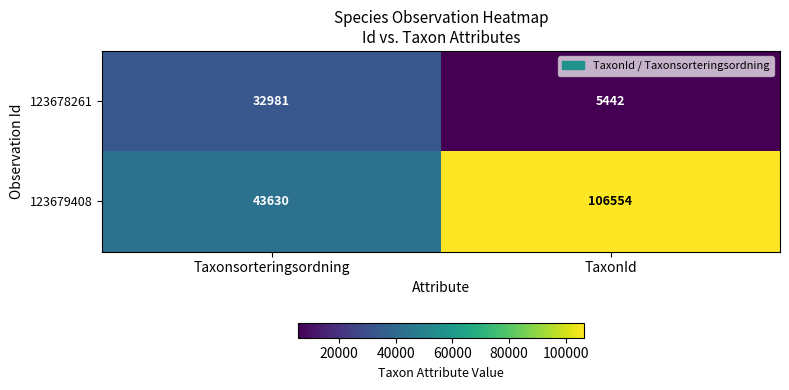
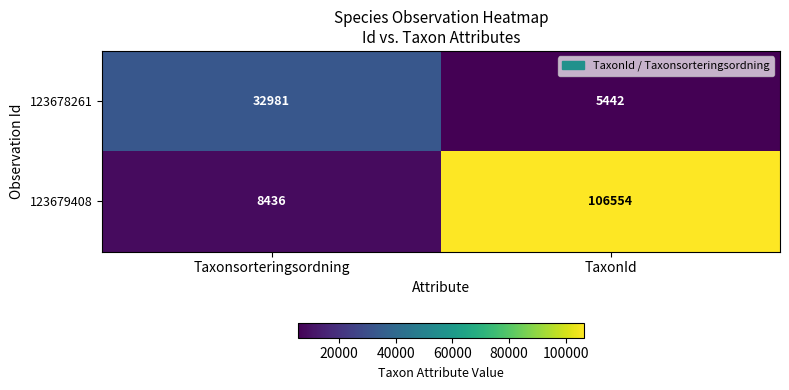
  {
    "123678261": {
      "Taxonsorteringsordning": 32981,
      "TaxonId": 5442
    },
    "123679408": {
-     "Taxonsorteringsordning": 43630,
+     "Taxonsorteringsordning": 8436,
      "TaxonId": 106554
    }
  }
